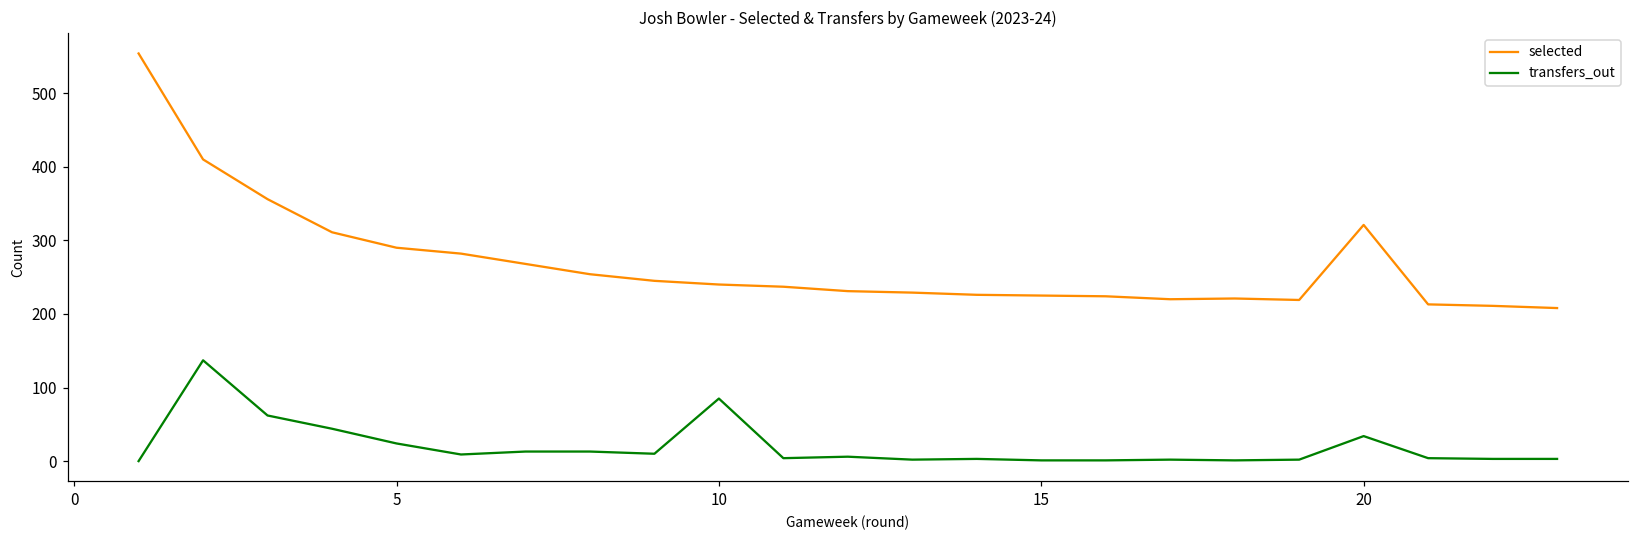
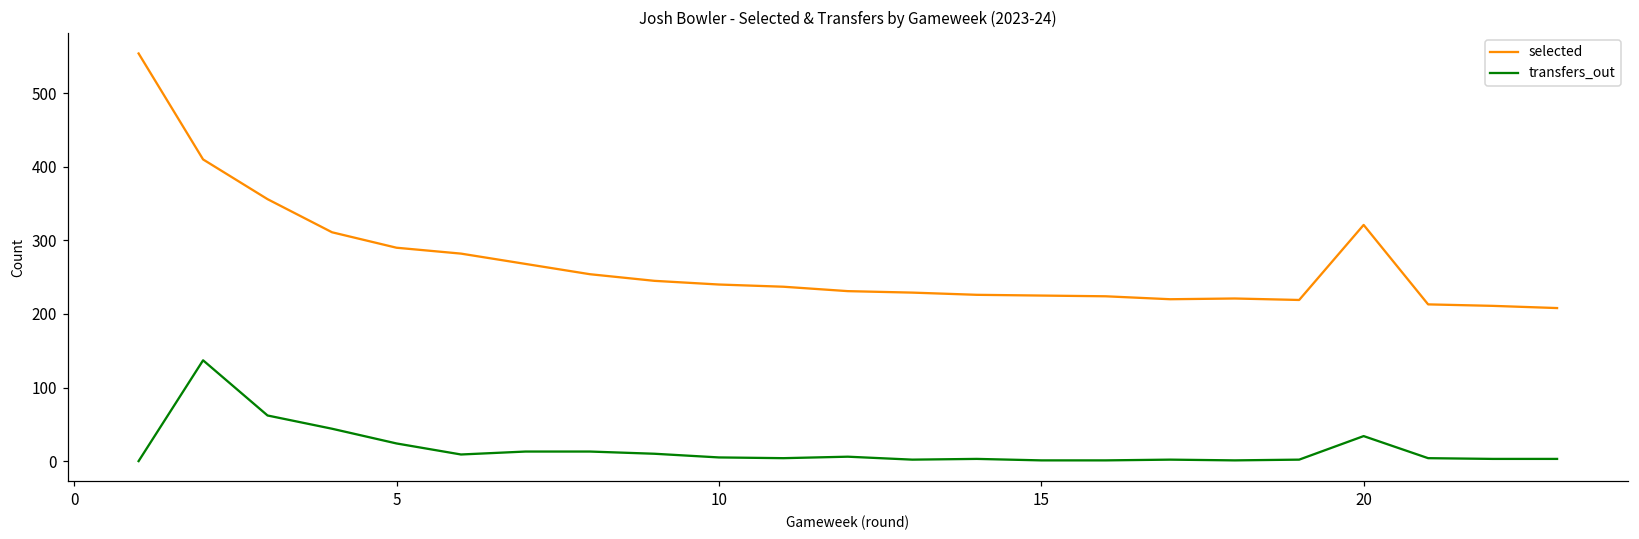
  {
    "selected": {
      "5": 290,
      "10": 240,
      "15": 230,
      "20": 320
    },
    "transfers_out": {
      "5": 20,
-     "10": 90,
+     "10": 10,
      "15": 0,
      "20": 30
    }
  }
